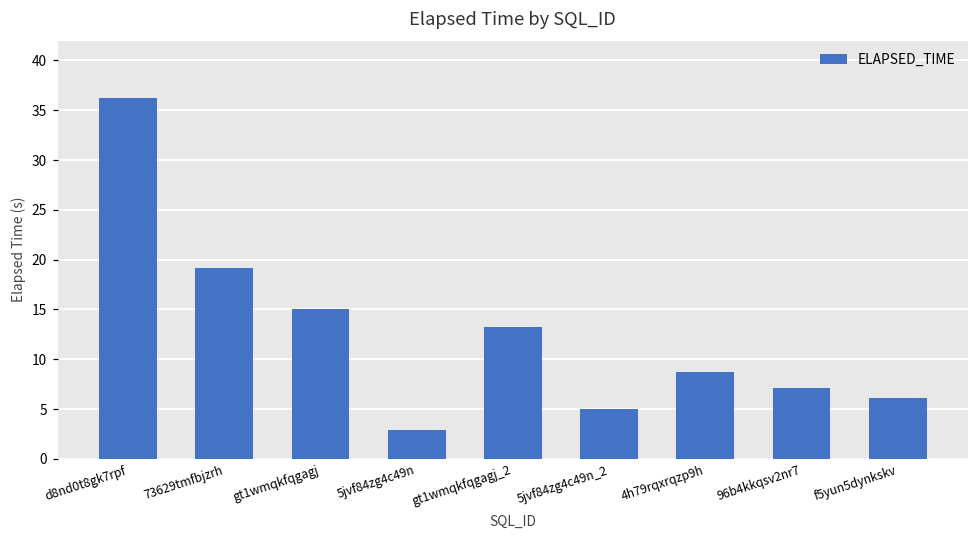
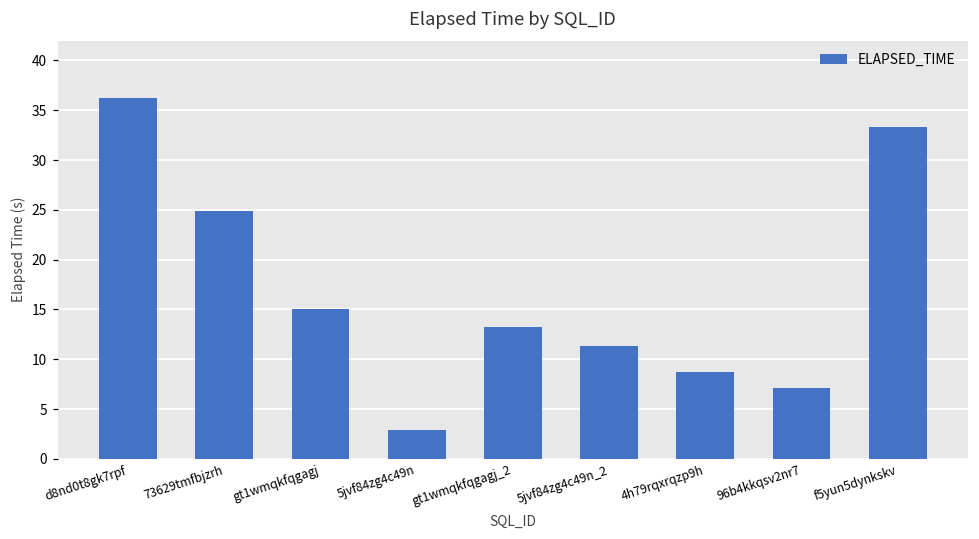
  {
    "d8nd0t8gk7rpf": 36,
-   "73629tmfbjzrh": 19,
+   "73629tmfbjzrh": 25,
    "gt1wmqkfqgagj": 15,
    "5jvf84zg4c49n": 3,
    "gt1wmqkfqgagj_2": 13,
-   "5jvf84zg4c49n_2": 5,
+   "5jvf84zg4c49n_2": 11,
    "4h79rqxrqzp9h": 9,
    "96b4kkqsv2nr7": 7,
-   "f5yun5dynkskv": 6
+   "f5yun5dynkskv": 33
  }
